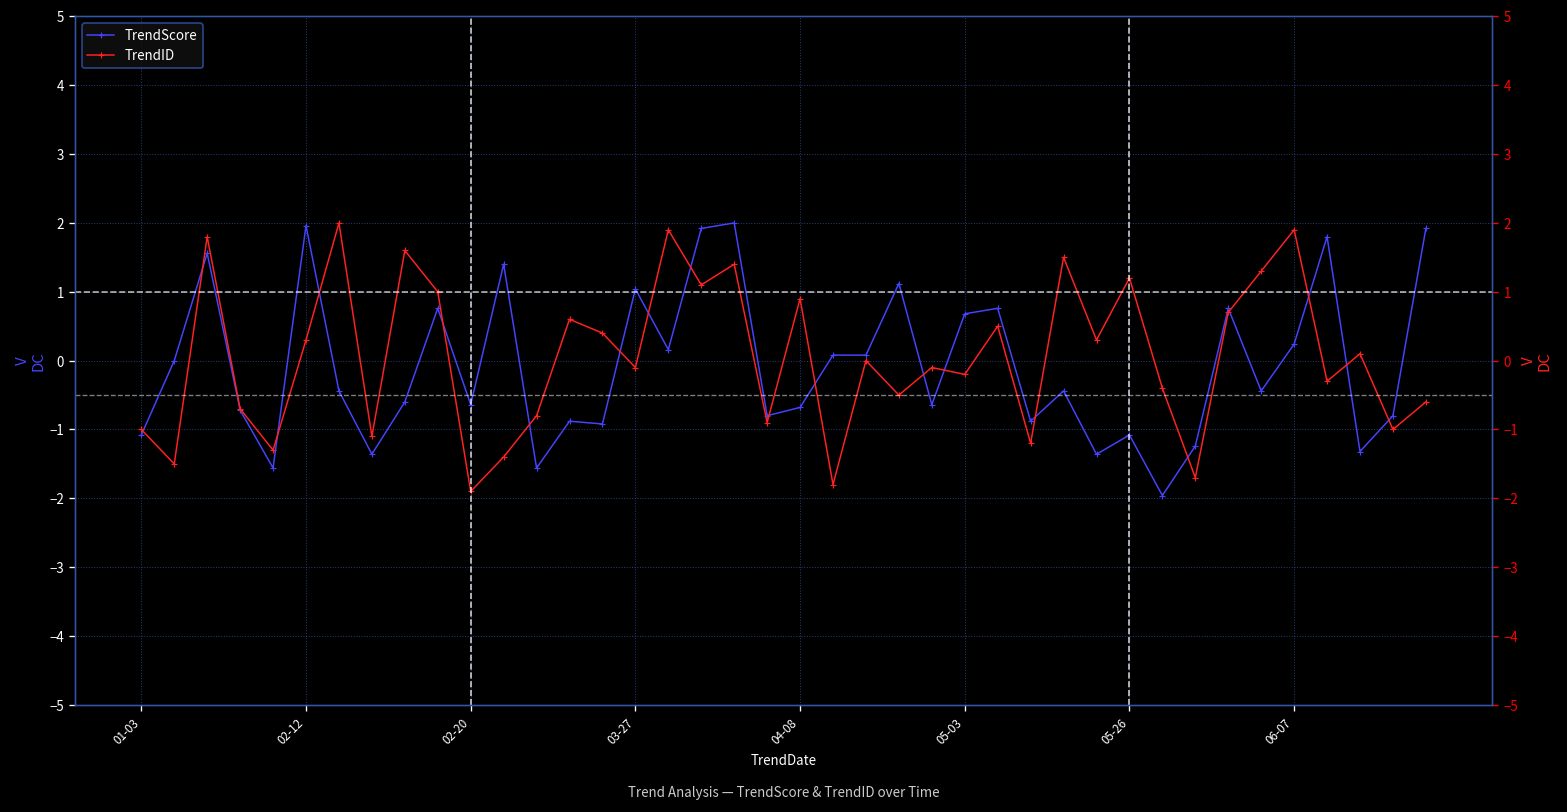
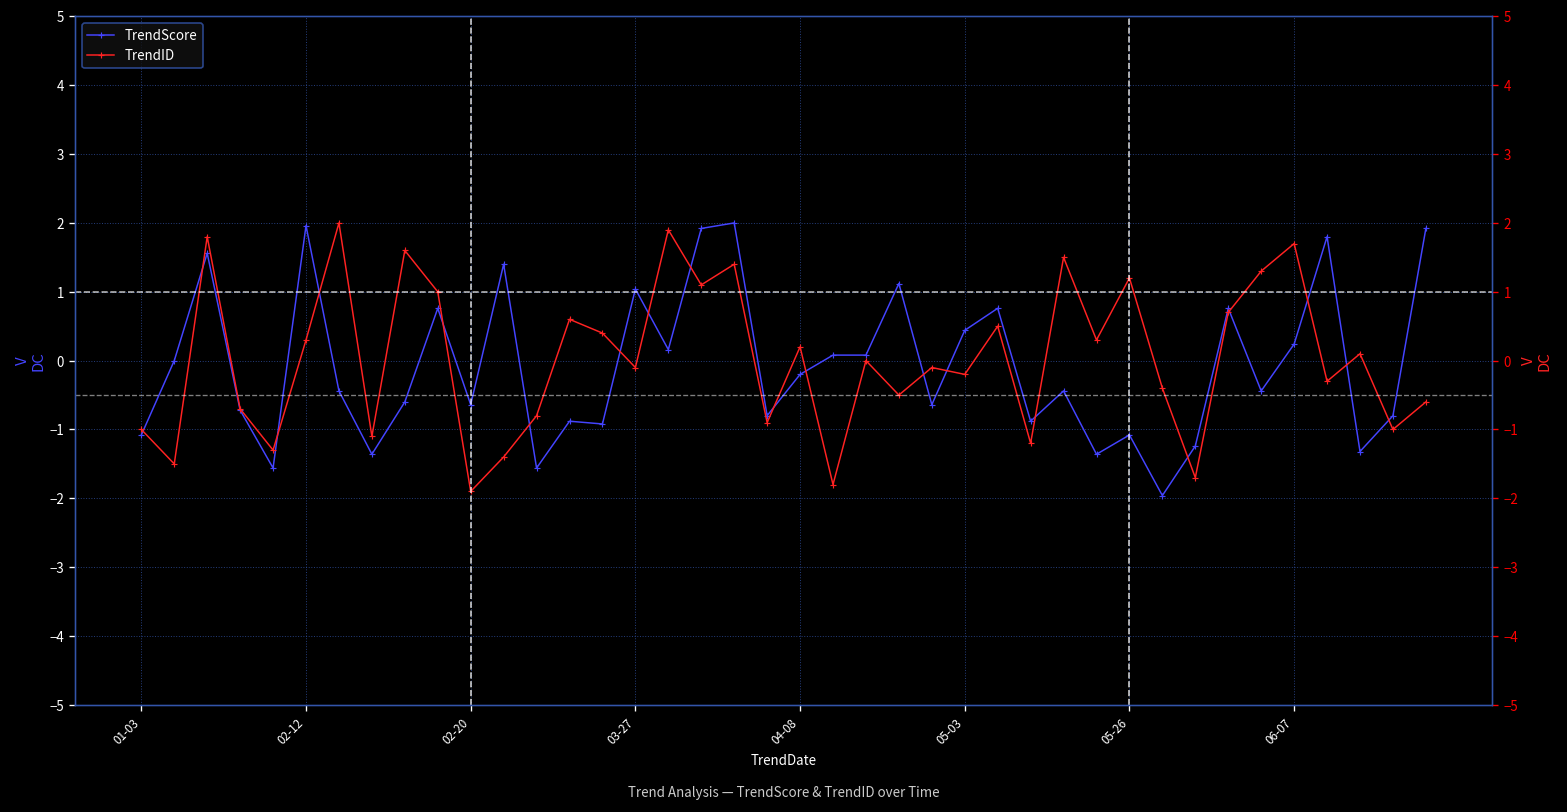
  {
    "TrendScore": {
      "01-03": -1.1,
      "02-12": 2.0,
      "02-20": -0.6,
      "03-27": 1.0,
-     "04-08": -0.7,
-     "05-03": 0.7,
+     "04-08": -0.2,
+     "05-03": 0.4,
      "05-26": -1.1,
      "06-07": 0.2
    },
    "TrendID": {
      "01-03": -1.0,
      "02-12": 0.3,
      "02-20": -1.9,
      "03-27": -0.1,
-     "04-08": 0.9,
+     "04-08": 0.2,
      "05-03": -0.2,
      "05-26": 1.2,
-     "06-07": 1.9
+     "06-07": 1.7
    }
  }
